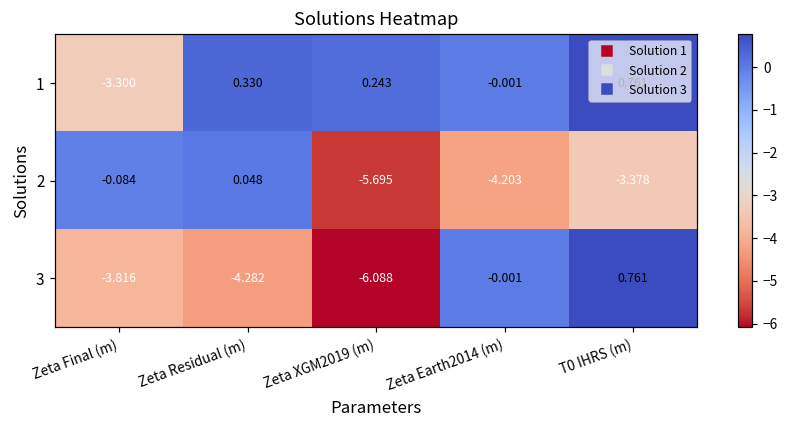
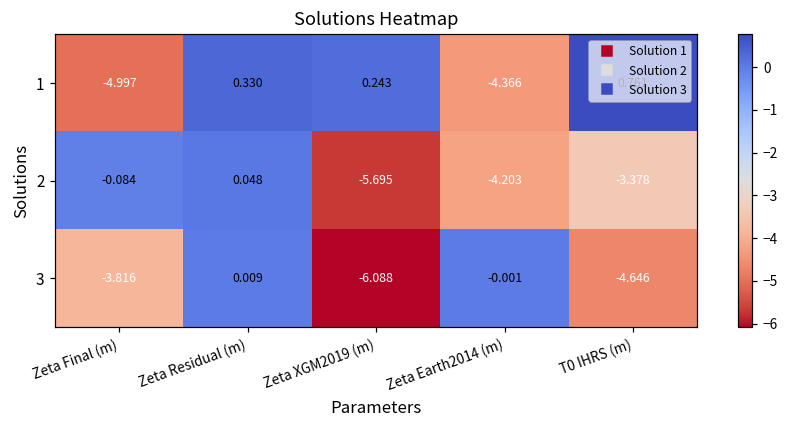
  {
    "1": {
-     "Zeta Final (m)": -3.300,
+     "Zeta Final (m)": -4.997,
      "Zeta Residual (m)": 0.330,
      "Zeta XGM2019 (m)": 0.243,
-     "Zeta Earth2014 (m)": -0.001
+     "Zeta Earth2014 (m)": -4.366
    },
    "2": {
      "Zeta Final (m)": -0.084,
      "Zeta Residual (m)": 0.048,
      "Zeta XGM2019 (m)": -5.695,
      "Zeta Earth2014 (m)": -4.203,
      "T0 IHRS (m)": -3.378
    },
    "3": {
      "Zeta Final (m)": -3.816,
-     "Zeta Residual (m)": -4.282,
+     "Zeta Residual (m)": 0.009,
      "Zeta XGM2019 (m)": -6.088,
      "Zeta Earth2014 (m)": -0.001,
-     "T0 IHRS (m)": 0.761
+     "T0 IHRS (m)": -4.646
    }
  }
